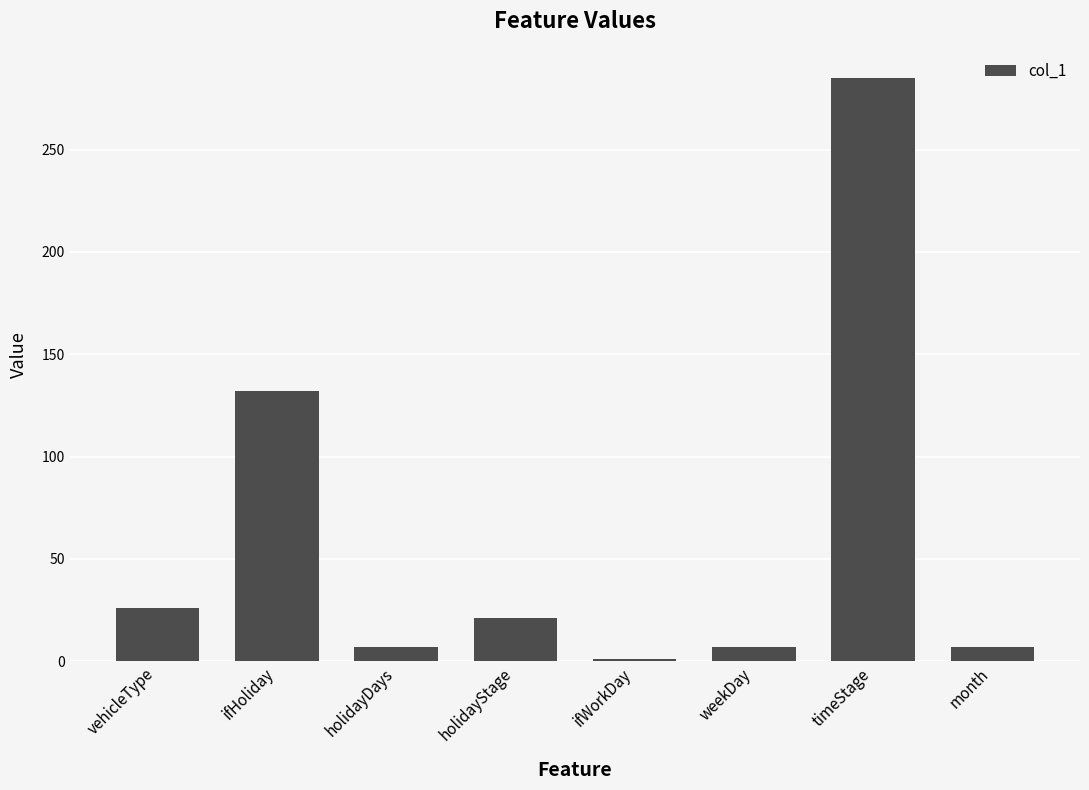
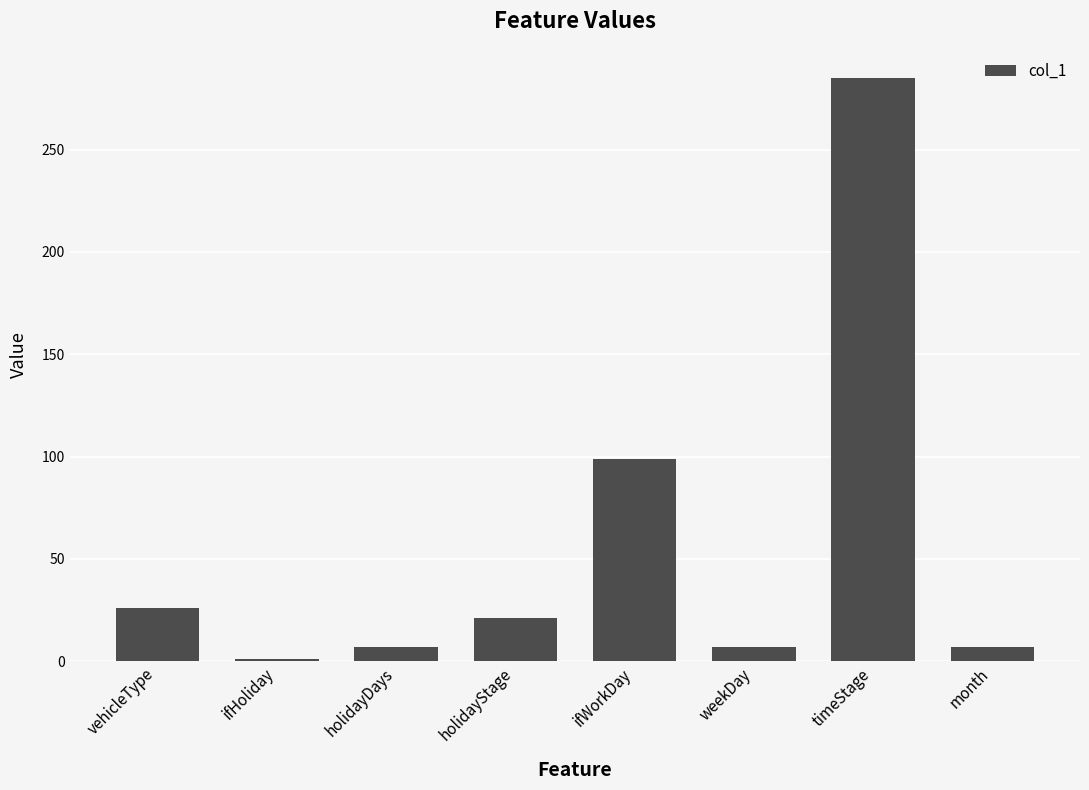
  {
    "vehicleType": 26,
-   "ifHoliday": 132,
+   "ifHoliday": 1,
    "holidayDays": 7,
    "holidayStage": 21,
-   "ifWorkDay": 1,
+   "ifWorkDay": 99,
    "weekDay": 7,
    "timeStage": 285,
    "month": 7
  }
